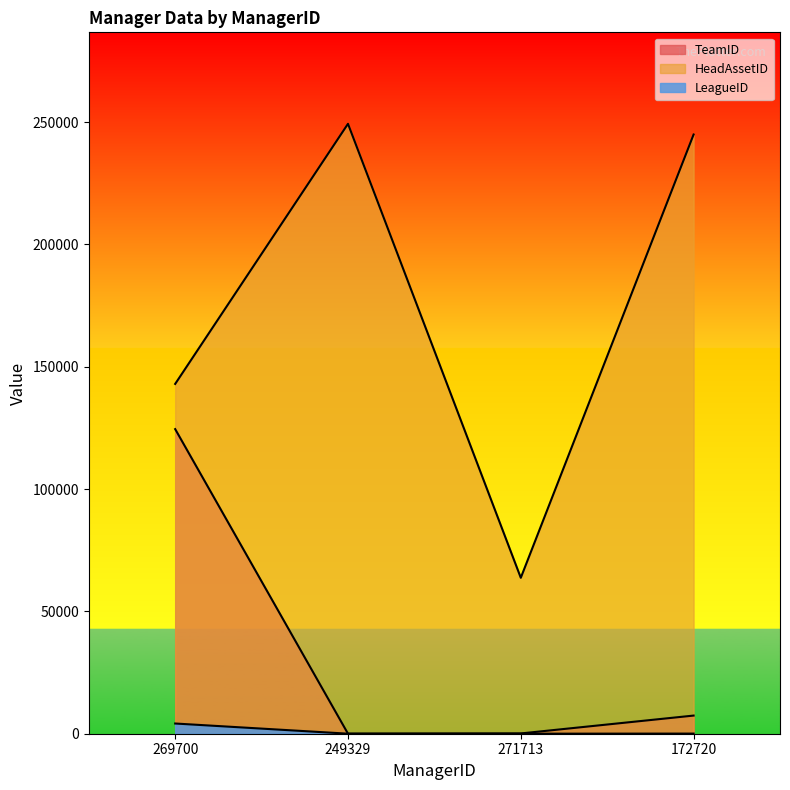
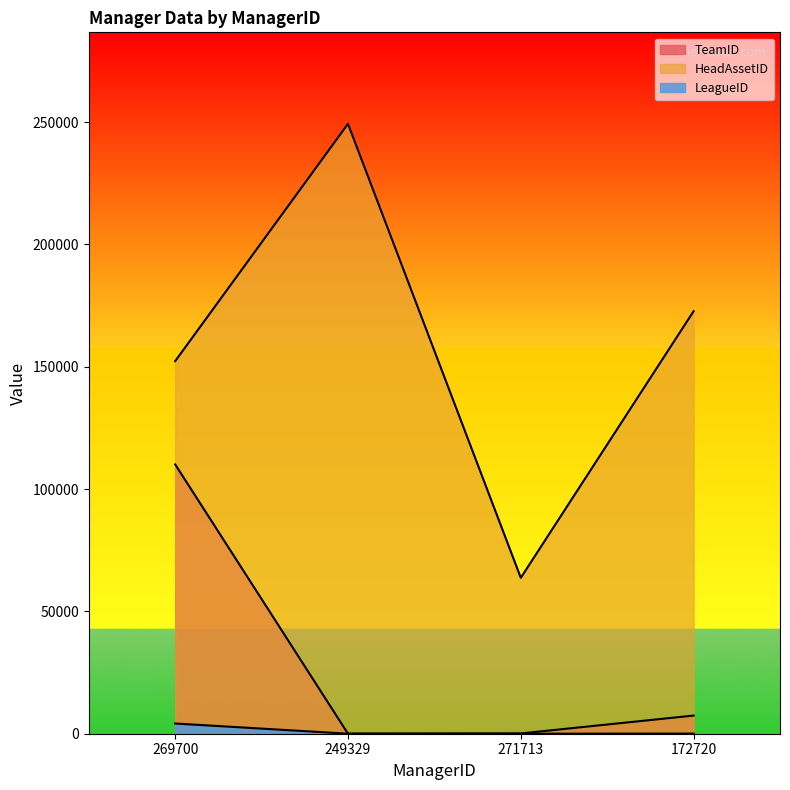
  {
    "TeamID": {
-     "269700": 125000,
+     "269700": 110000,
      "172720": 7000
    },
    "HeadAssetID": {
-     "269700": 143000,
+     "269700": 152000,
      "249329": 249000,
      "271713": 64000,
-     "172720": 245000
+     "172720": 173000
    },
    "LeagueID": {
      "269700": 4000,
      "172720": 0
    }
  }
